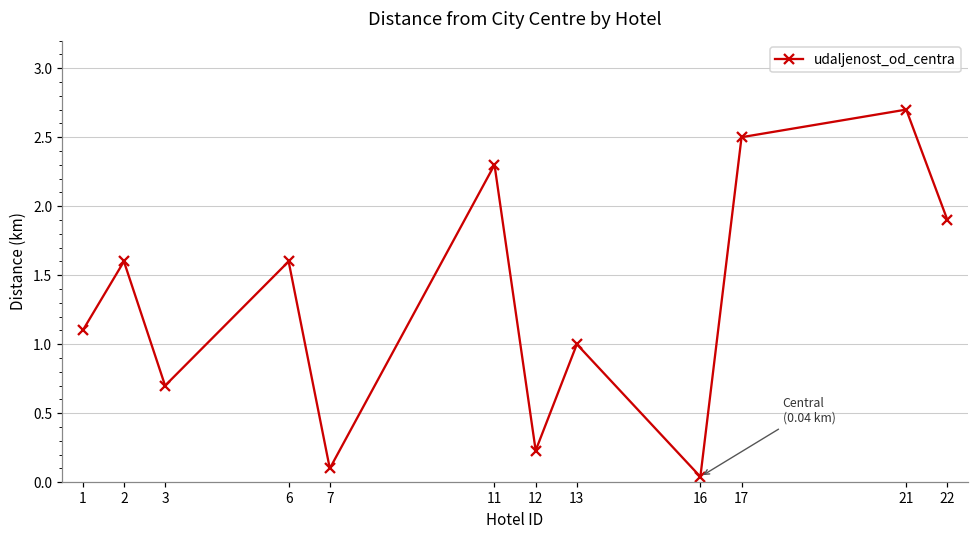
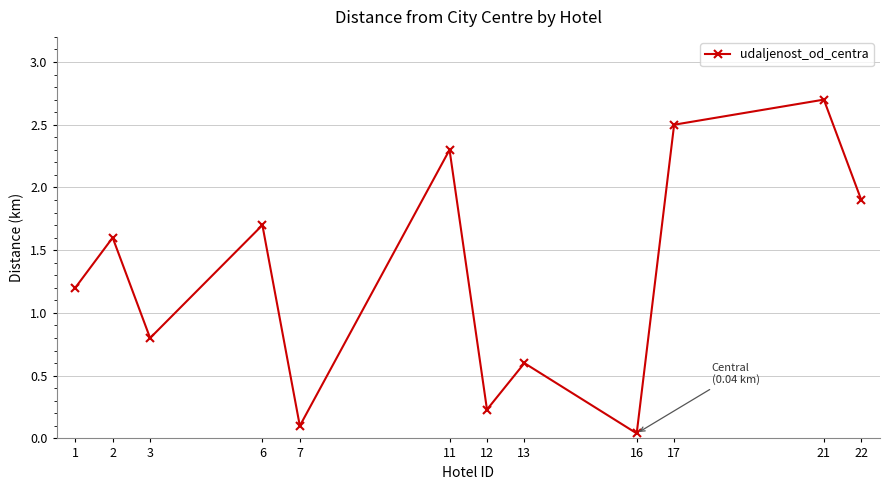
  {
-   "1": 1.1,
+   "1": 1.2,
    "2": 1.6,
-   "3": 0.7,
-   "6": 1.6,
+   "3": 0.8,
+   "6": 1.7,
    "7": 0.1,
    "11": 2.3,
    "12": 0.23,
-   "13": 1.0,
+   "13": 0.6,
    "17": 2.5,
    "21": 2.7,
    "22": 1.9
  }
